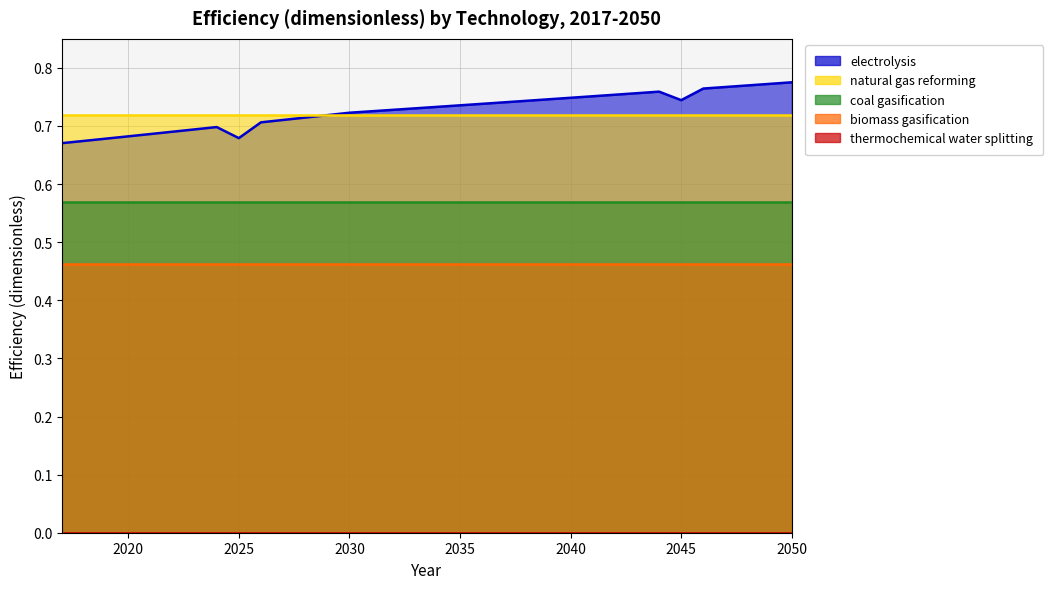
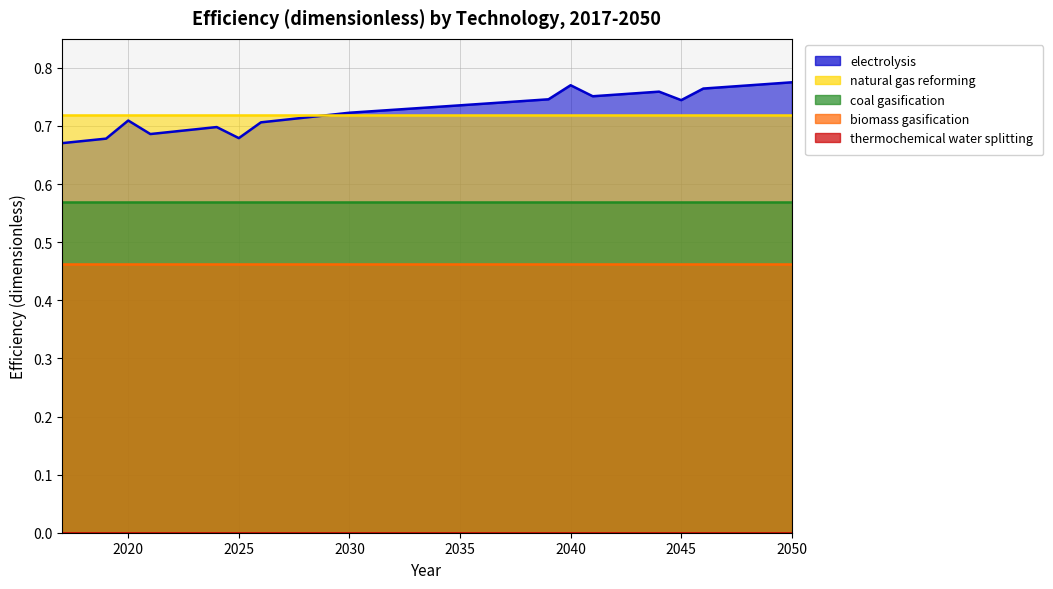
  {
    "electrolysis": {
-     "2020": 0.68,
+     "2020": 0.71,
      "2025": 0.68,
      "2035": 0.74,
-     "2040": 0.75,
+     "2040": 0.77,
      "2045": 0.74,
      "2050": 0.78
    },
    "natural gas reforming": {
      "2020": 0.72,
      "2025": 0.72,
      "2035": 0.72,
      "2040": 0.72,
      "2045": 0.72,
      "2050": 0.72
    },
    "coal gasification": {
      "2020": 0.57,
      "2025": 0.57,
      "2030": 0.57,
      "2035": 0.57,
      "2040": 0.57,
      "2045": 0.57,
      "2050": 0.57
    },
    "biomass gasification": {
      "2020": 0.46,
      "2025": 0.46,
      "2030": 0.46,
      "2035": 0.46,
      "2040": 0.46,
      "2045": 0.46,
      "2050": 0.46
    },
    "thermochemical water splitting": {
      "2020": 0.00,
      "2025": 0.00,
      "2030": 0.00,
      "2035": 0.00,
      "2040": 0.00,
      "2045": 0.00,
      "2050": 0.00
    }
  }
